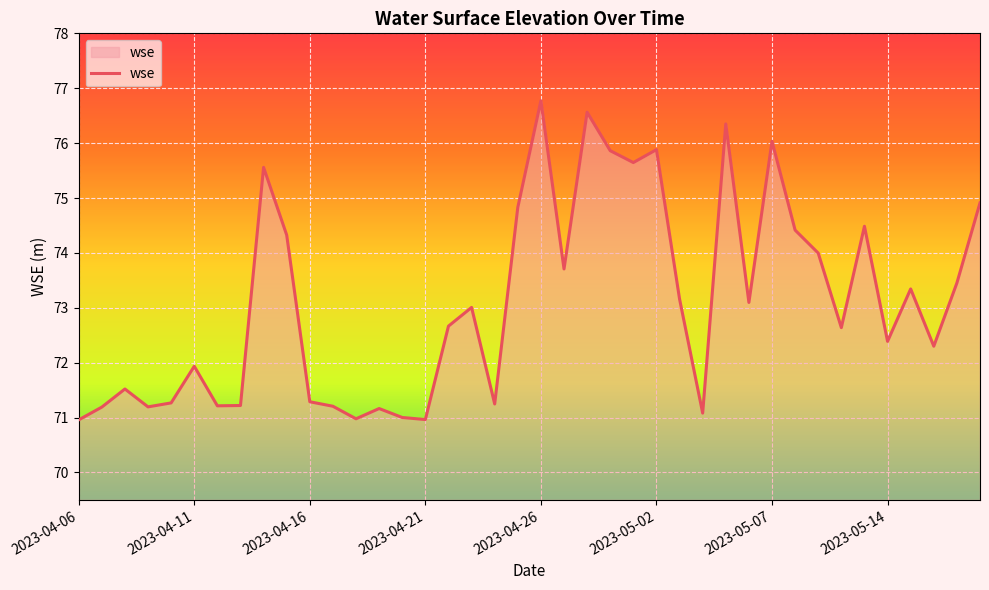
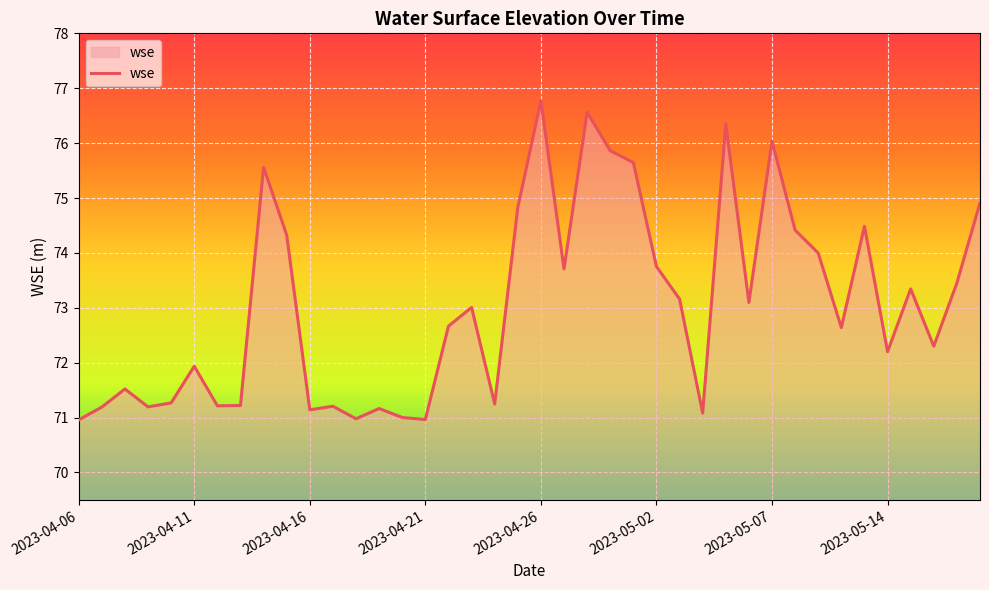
  {
    "2023-04-06": 71.0,
    "2023-04-11": 71.9,
-   "2023-04-16": 71.3,
+   "2023-04-16": 71.1,
    "2023-04-21": 71.0,
    "2023-04-26": 76.8,
-   "2023-05-02": 75.9,
+   "2023-05-02": 73.8,
    "2023-05-07": 76.0,
-   "2023-05-14": 72.4
+   "2023-05-14": 72.2
  }
